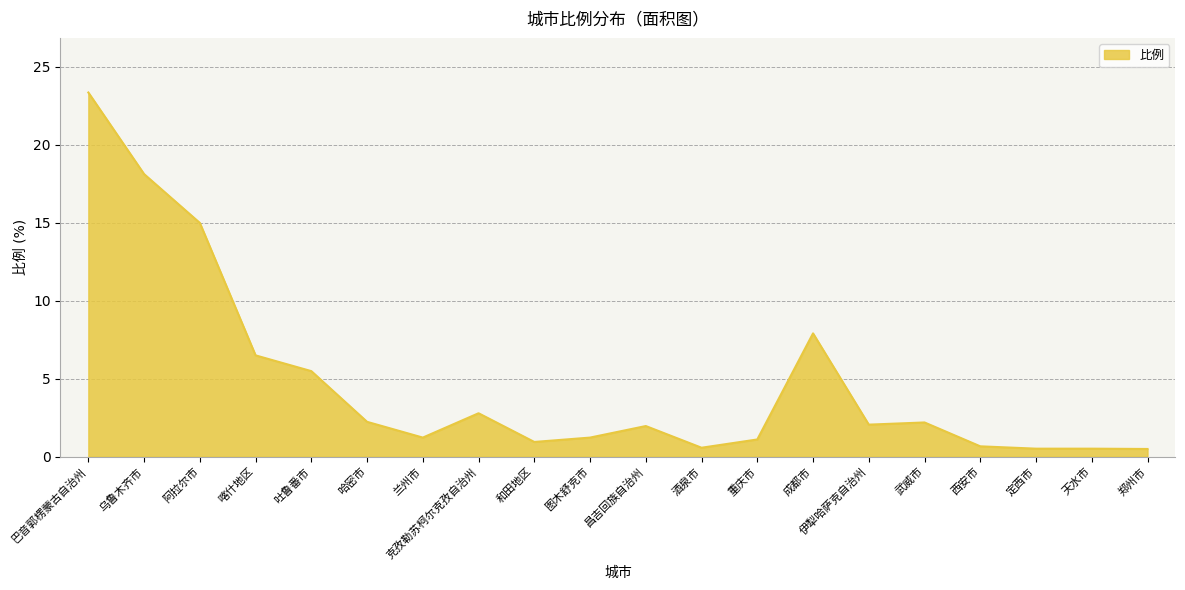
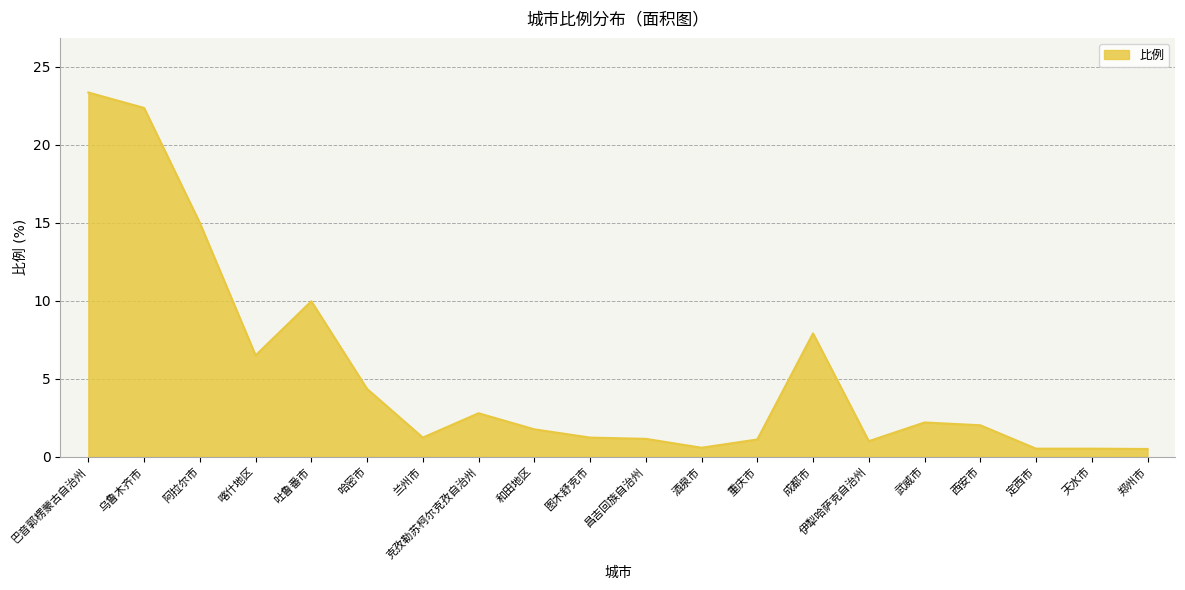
  {
    "巴音郭楞蒙古自治州": 23.3,
-   "乌鲁木齐市": 18.1,
+   "乌鲁木齐市": 22.4,
    "阿拉尔市": 15.0,
    "喀什地区": 6.5,
-   "吐鲁番市": 5.5,
-   "哈密市": 2.2,
+   "吐鲁番市": 10.0,
+   "哈密市": 4.3,
    "兰州市": 1.2,
    "克孜勒苏柯尔克孜自治州": 2.8,
-   "和田地区": 0.9,
+   "和田地区": 1.8,
    "图木舒克市": 1.2,
-   "昌吉回族自治州": 2.0,
+   "昌吉回族自治州": 1.1,
    "酒泉市": 0.6,
    "重庆市": 1.1,
    "成都市": 7.9,
-   "伊犁哈萨克自治州": 2.1,
+   "伊犁哈萨克自治州": 1.0,
    "武威市": 2.2,
-   "西安市": 0.7,
+   "西安市": 2.0,
    "定西市": 0.5,
    "天水市": 0.5,
    "郑州市": 0.5
  }
